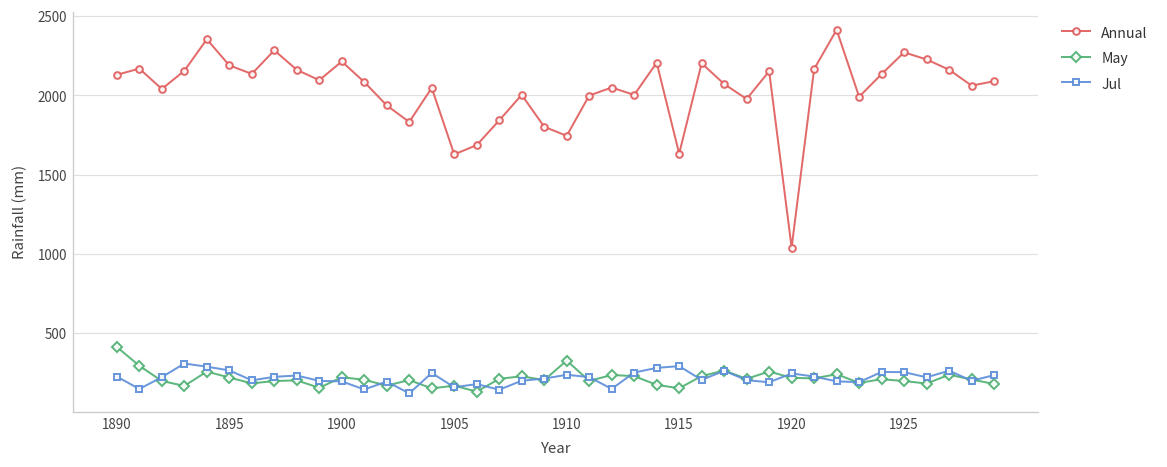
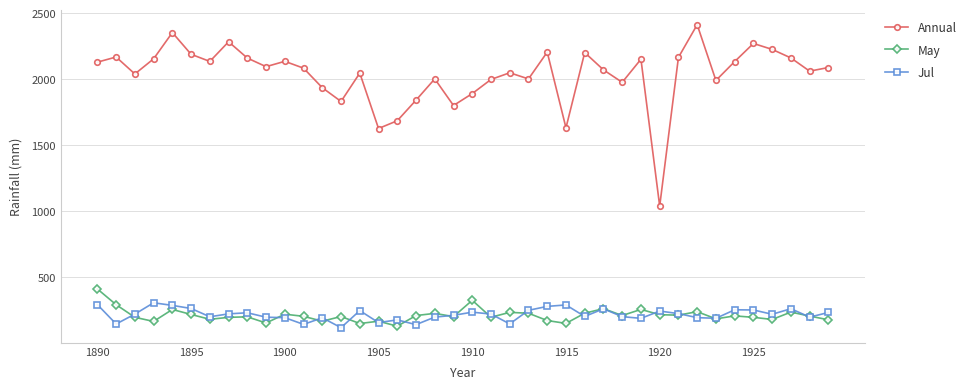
  {
    "Annual": {
      "1890": 2130,
      "1895": 2190,
-     "1900": 2210,
+     "1900": 2140,
      "1905": 1630,
-     "1910": 1750,
+     "1910": 1890,
      "1915": 1630,
      "1920": 1040,
      "1925": 2270
    },
    "May": {
      "1890": 410,
      "1895": 220,
      "1900": 220,
      "1910": 330,
      "1915": 150,
      "1920": 220,
      "1925": 200
    },
    "Jul": {
-     "1890": 230,
+     "1890": 290,
      "1895": 260,
      "1900": 200,
      "1910": 240,
      "1915": 290,
      "1920": 250,
      "1925": 250
    }
  }
